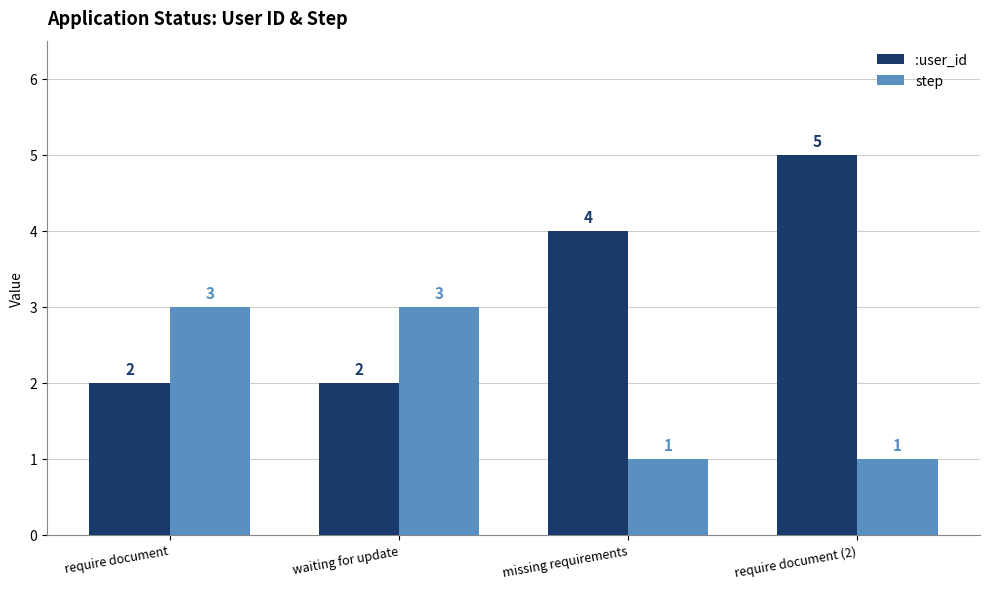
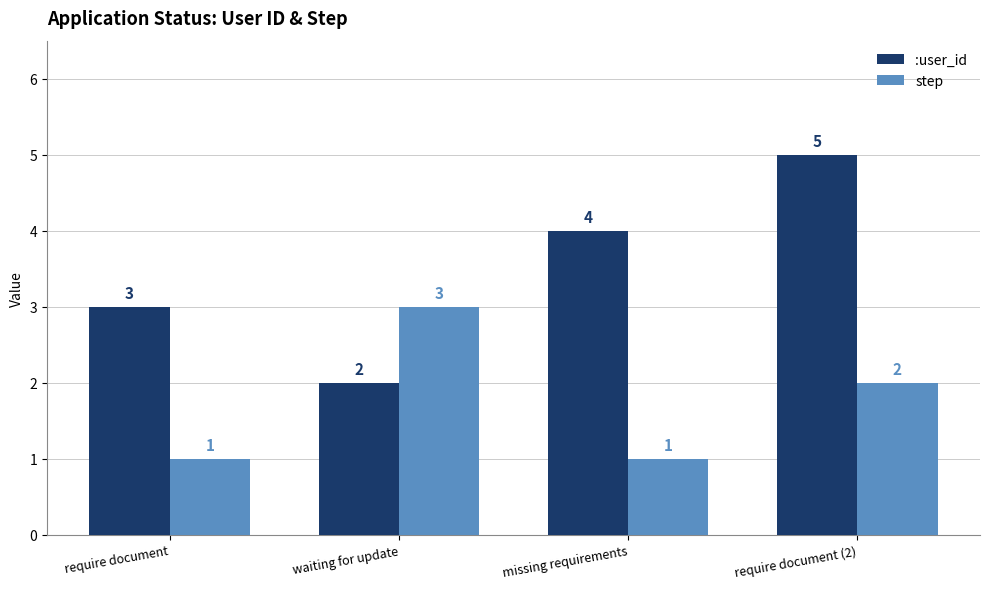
  {
    ":user_id": {
-     "require document": 2,
+     "require document": 3,
      "waiting for update": 2,
      "missing requirements": 4,
      "require document (2)": 5
    },
    "step": {
-     "require document": 3,
+     "require document": 1,
      "waiting for update": 3,
      "missing requirements": 1,
-     "require document (2)": 1
+     "require document (2)": 2
    }
  }
